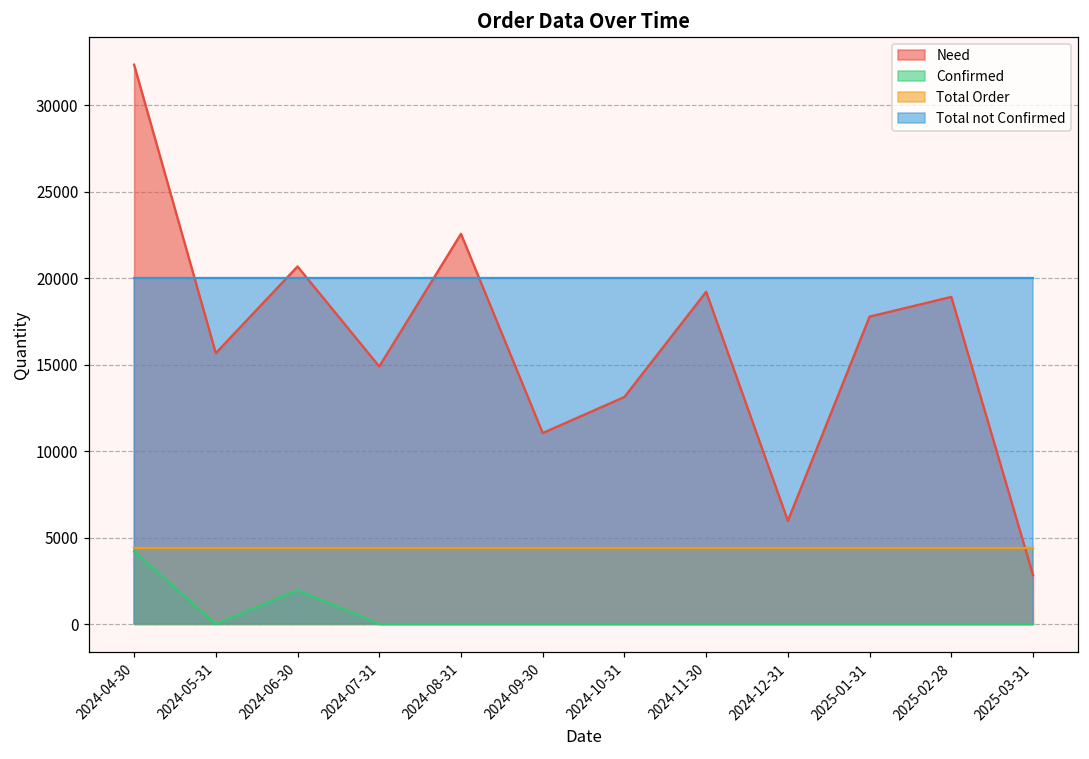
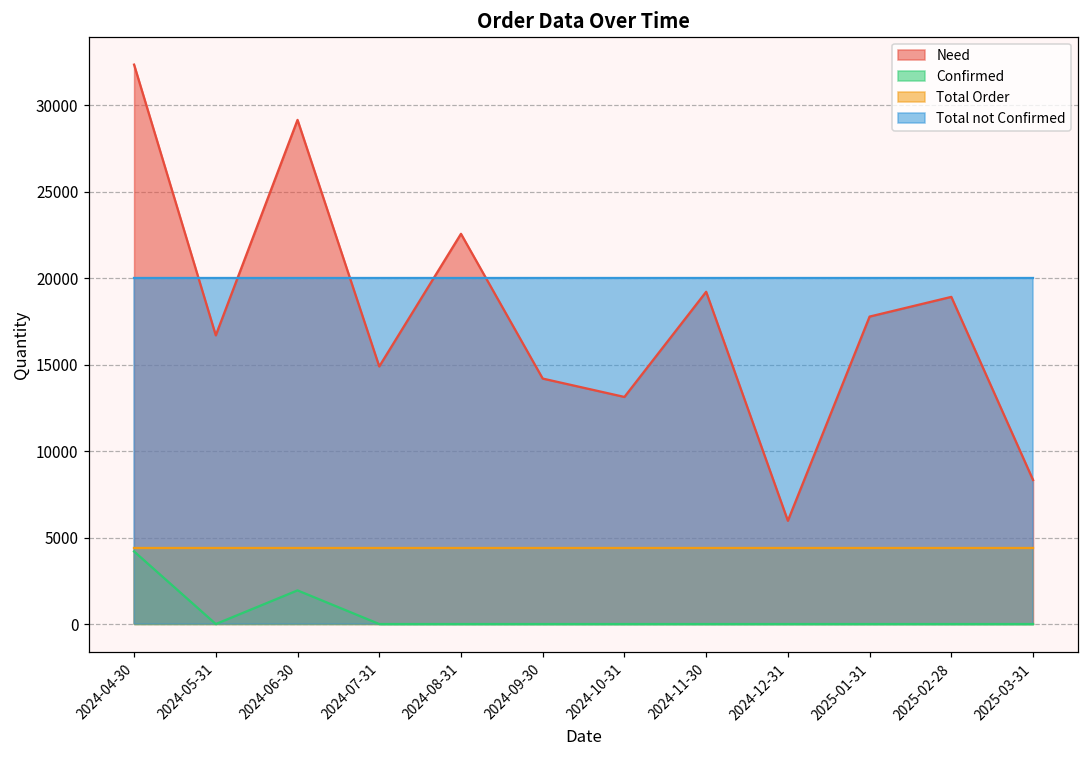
  {
    "Need": {
      "2024-04-30": 32400,
-     "2024-05-31": 15700,
-     "2024-06-30": 20700,
+     "2024-05-31": 16700,
+     "2024-06-30": 29200,
      "2024-07-31": 14900,
      "2024-08-31": 22600,
-     "2024-09-30": 11100,
+     "2024-09-30": 14200,
      "2024-10-31": 13100,
      "2024-11-30": 19200,
      "2024-12-31": 6000,
      "2025-01-31": 17800,
      "2025-02-28": 18900,
-     "2025-03-31": 2800
+     "2025-03-31": 8300
    },
    "Confirmed": {
      "2024-04-30": 4200,
      "2024-05-31": 0,
      "2024-06-30": 1900,
      "2024-07-31": 0,
      "2024-08-31": 0,
      "2024-09-30": 0,
      "2024-10-31": 0,
      "2024-11-30": 0,
      "2024-12-31": 0,
      "2025-01-31": 0,
      "2025-02-28": 0,
      "2025-03-31": 0
    },
    "Total Order": {
      "2024-04-30": 4400,
      "2024-05-31": 4400,
      "2024-06-30": 4400,
      "2024-07-31": 4400,
      "2024-08-31": 4400,
      "2024-09-30": 4400,
      "2024-10-31": 4400,
      "2024-11-30": 4400,
      "2024-12-31": 4400,
      "2025-01-31": 4400,
      "2025-02-28": 4400,
      "2025-03-31": 4400
    },
    "Total not Confirmed": {
      "2024-04-30": 20000,
      "2024-05-31": 20000,
      "2024-06-30": 20000,
      "2024-07-31": 20000,
      "2024-08-31": 20000,
      "2024-09-30": 20000,
      "2024-10-31": 20000,
      "2024-11-30": 20000,
      "2024-12-31": 20000,
      "2025-01-31": 20000,
      "2025-02-28": 20000,
      "2025-03-31": 20000
    }
  }
